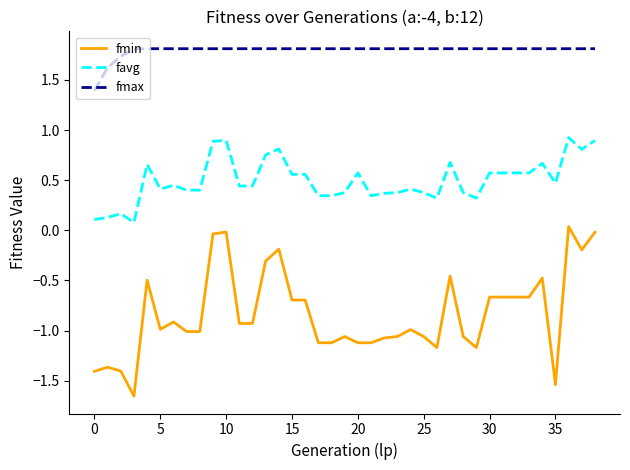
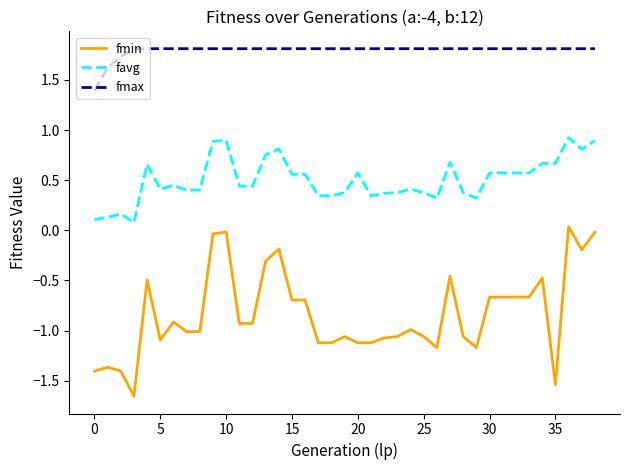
  {
    "fmin": {
      "0": -1.41,
-     "5": -0.99,
+     "5": -1.09,
      "10": -0.02,
      "15": -0.70,
      "20": -1.12,
      "25": -1.06,
      "30": -0.67,
      "35": -1.54
    },
    "favg": {
      "0": 0.11,
      "5": 0.41,
      "10": 0.90,
      "15": 0.56,
      "20": 0.57,
      "25": 0.38,
      "30": 0.57,
-     "35": 0.47
+     "35": 0.67
    },
    "fmax": {
      "5": 1.81,
      "10": 1.81,
      "15": 1.81,
      "20": 1.81,
      "25": 1.81,
      "30": 1.81,
      "35": 1.81
    }
  }
